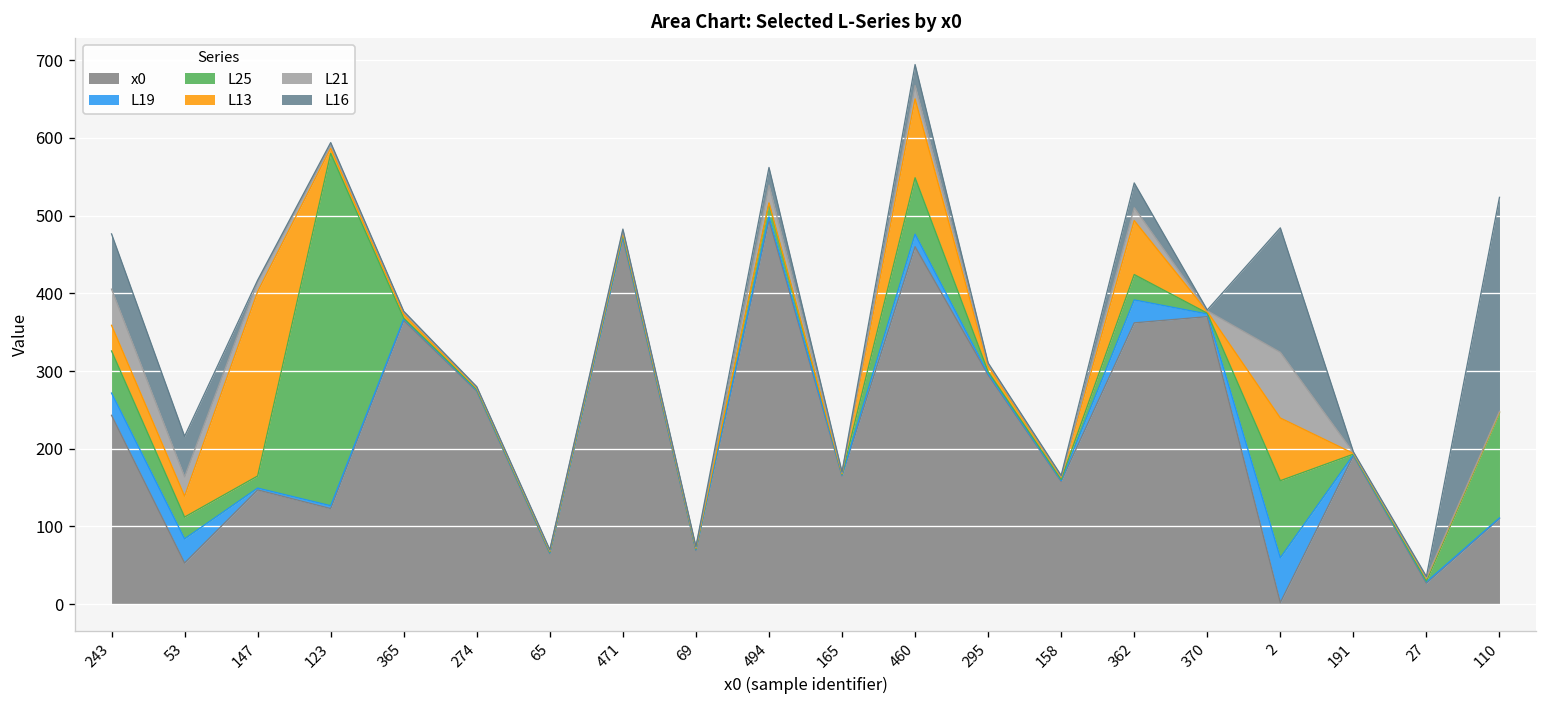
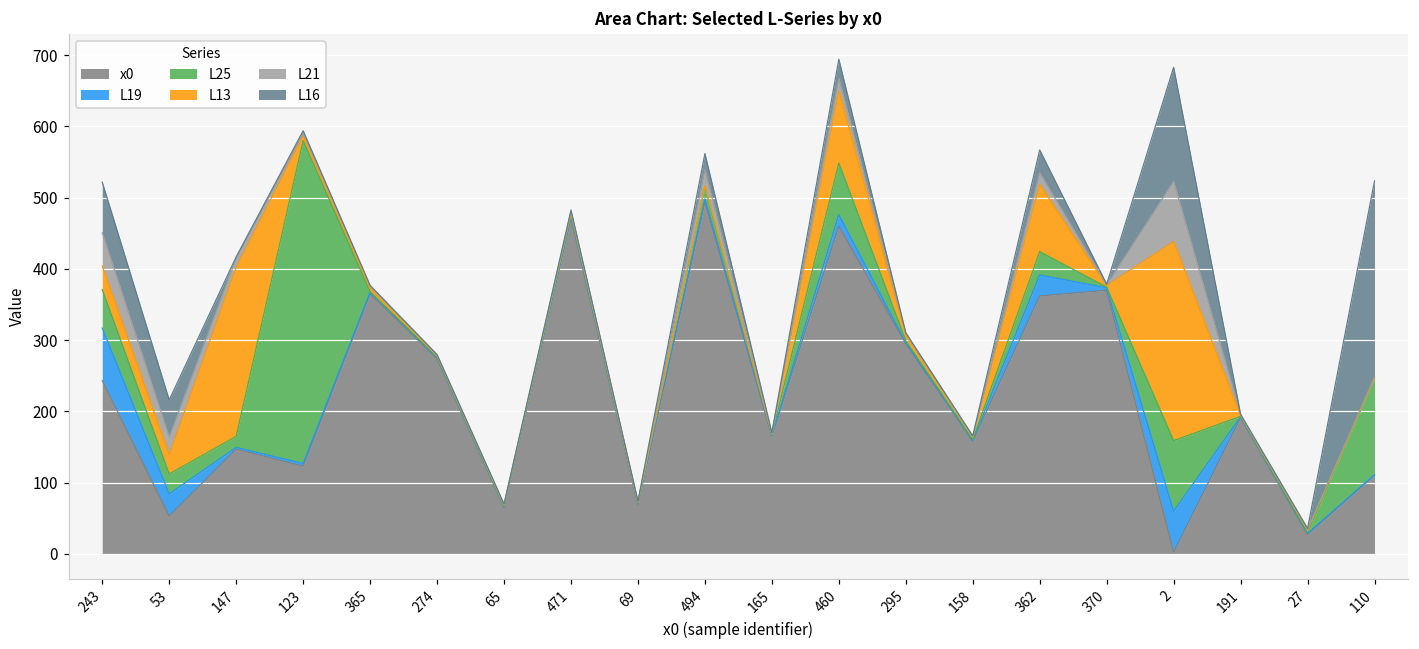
  {
    "L19": {
-     "243": 30,
+     "243": 70,
      "53": 30,
      "494": 0,
      "460": 20,
      "362": 30,
      "2": 60
    },
    "L25": {
      "243": 50,
      "53": 30,
      "147": 20,
      "123": 450,
      "460": 70,
      "362": 30,
      "2": 100
    },
    "L13": {
      "243": 30,
      "53": 30,
      "147": 240,
      "123": 10,
      "460": 100,
-     "362": 70,
-     "2": 80
+     "362": 90,
+     "2": 280
    }
  }
